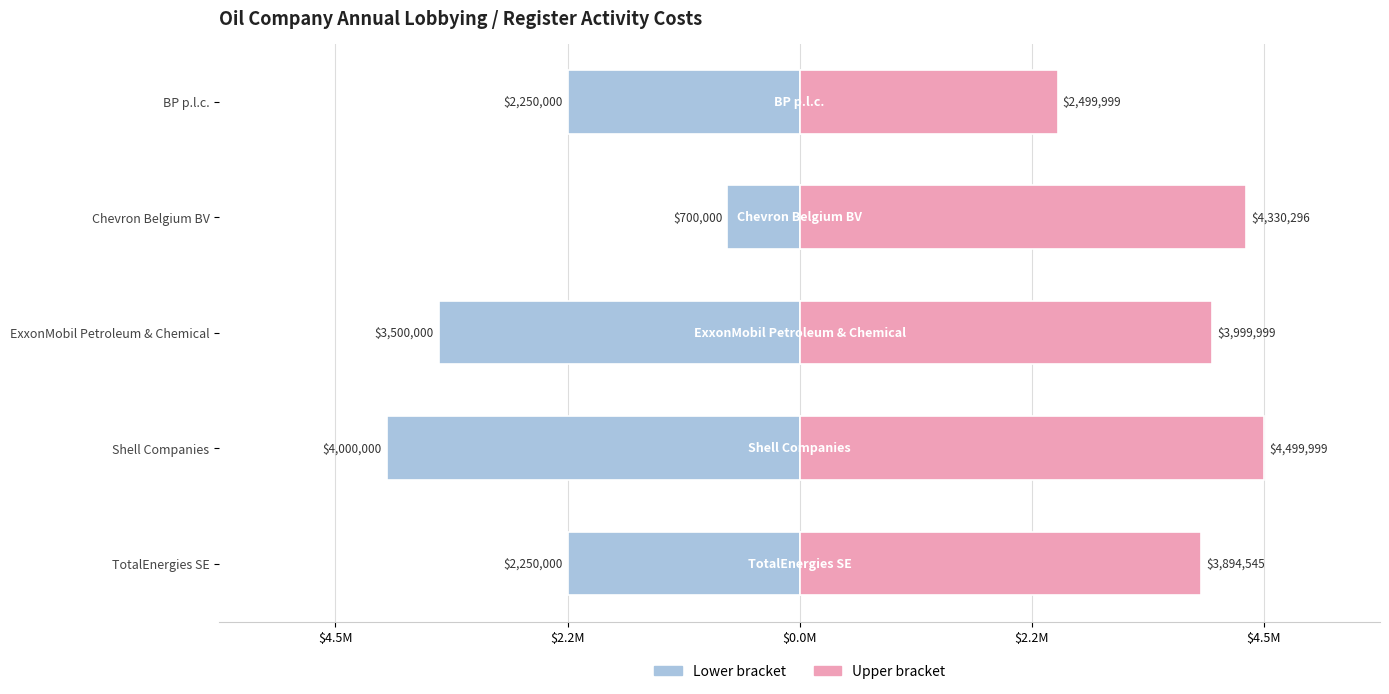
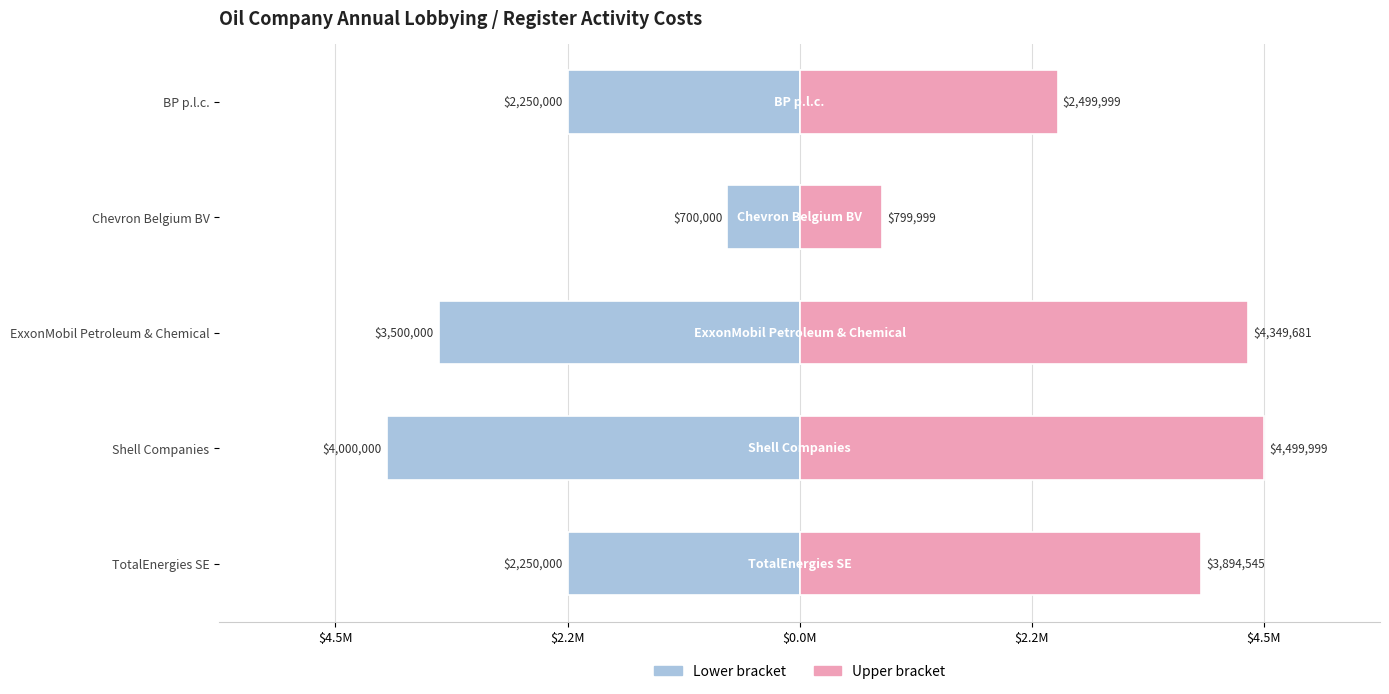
  {
    "Upper bracket": {
      "BP p.l.c.": "$2,499,999",
-     "Chevron Belgium BV": "$4,330,296",
-     "ExxonMobil Petroleum & Chemical": "$3,999,999",
+     "Chevron Belgium BV": "$799,999",
+     "ExxonMobil Petroleum & Chemical": "$4,349,681",
      "Shell Companies": "$4,499,999",
      "TotalEnergies SE": "$3,894,545"
    }
  }
